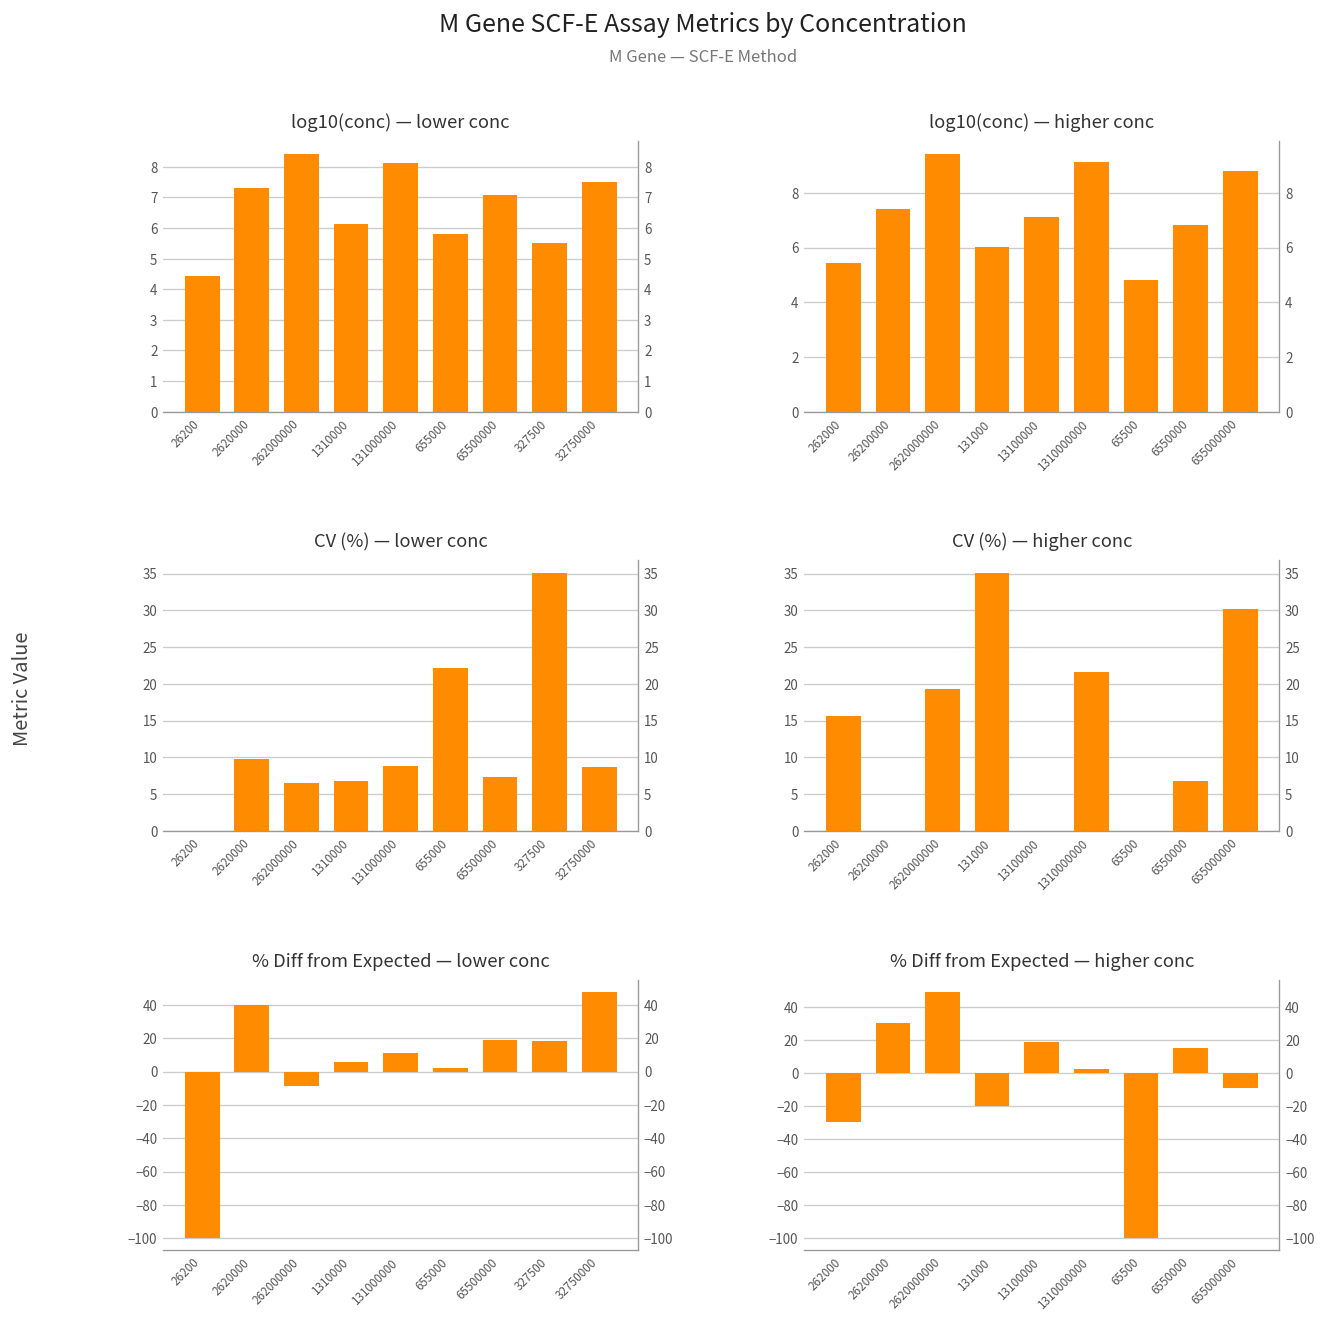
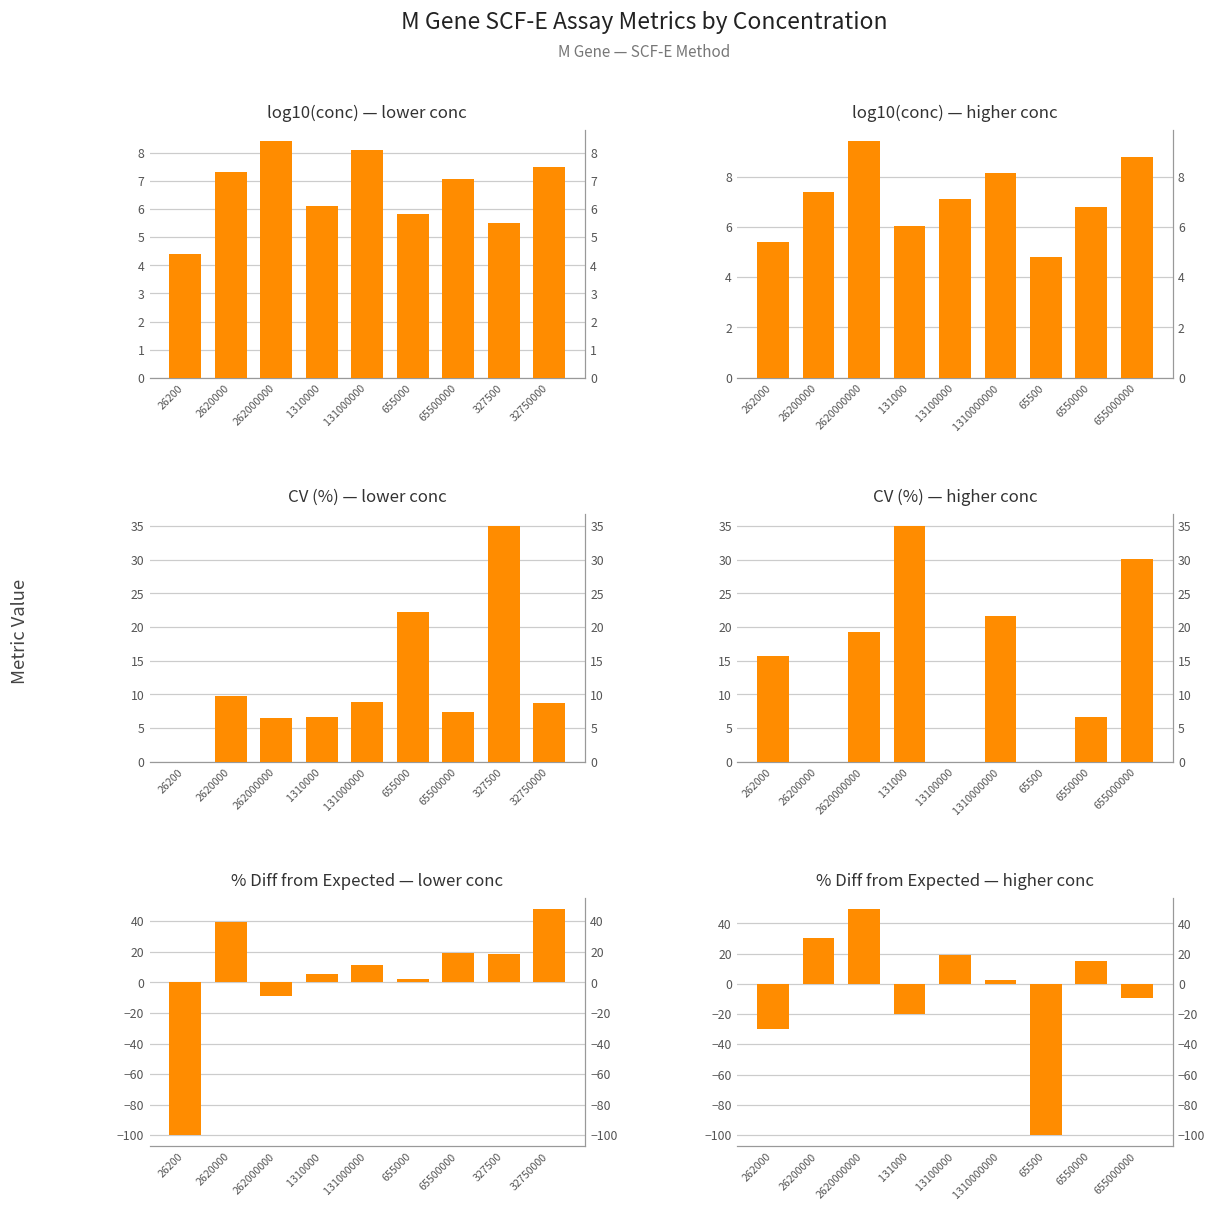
  {
    "log10(conc) — lower conc": {
      "26200": 4.4,
      "2620000": 7.3,
      "262000000": 8.4,
      "1310000": 6.1,
      "131000000": 8.1,
      "655000": 5.8,
      "65500000": 7.1,
      "327500": 5.5,
      "32750000": 7.5
    },
    "log10(conc) — higher conc": {
      "262000": 5.4,
      "26200000": 7.4,
      "2620000000": 9.4,
      "131000": 6.0,
      "13100000": 7.1,
-     "1310000000": 9.1,
+     "1310000000": 8.2,
      "65500": 4.8,
      "6550000": 6.8,
      "655000000": 8.8
    },
    "CV (%) — lower conc": {
      "26200": 0,
      "2620000": 10,
      "262000000": 7,
      "1310000": 7,
      "131000000": 9,
      "655000": 22,
      "65500000": 7,
      "327500": 35,
      "32750000": 9
    },
    "CV (%) — higher conc": {
      "262000": 16,
      "26200000": 0,
      "2620000000": 19,
      "131000": 35,
      "13100000": 0,
      "1310000000": 22,
      "65500": 0,
      "6550000": 7,
      "655000000": 30
    },
    "% Diff from Expected — lower conc": {
      "26200": -100,
      "2620000": 40,
      "262000000": -9,
      "1310000": 6,
      "131000000": 11,
      "655000": 2,
      "65500000": 19,
      "327500": 19,
      "32750000": 48
    },
    "% Diff from Expected — higher conc": {
      "262000": -30,
      "26200000": 30,
      "2620000000": 49,
      "131000": -20,
      "13100000": 19,
      "1310000000": 2,
      "65500": -100,
      "6550000": 15,
      "655000000": -9
    }
  }
